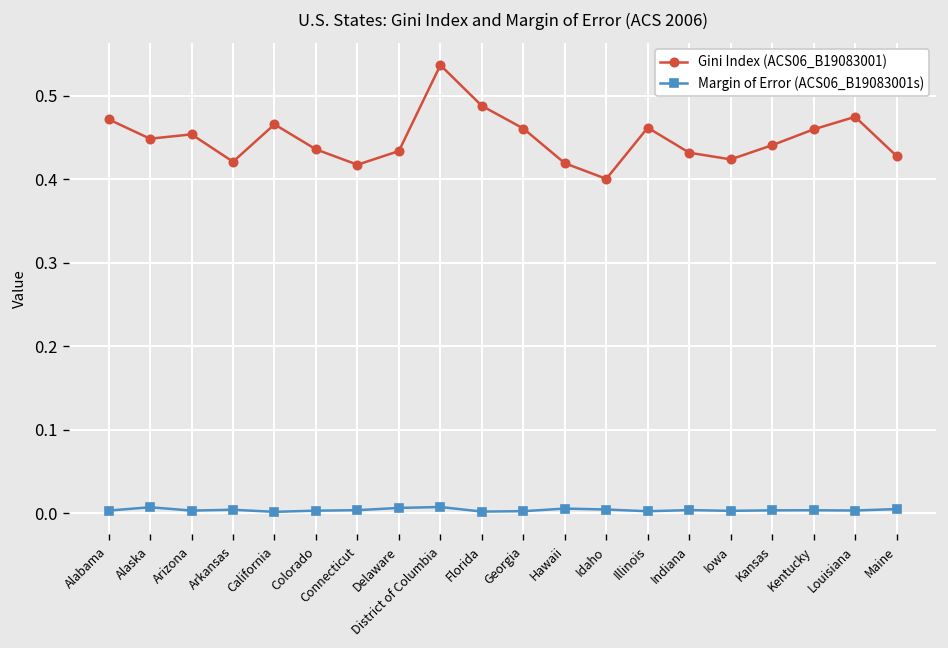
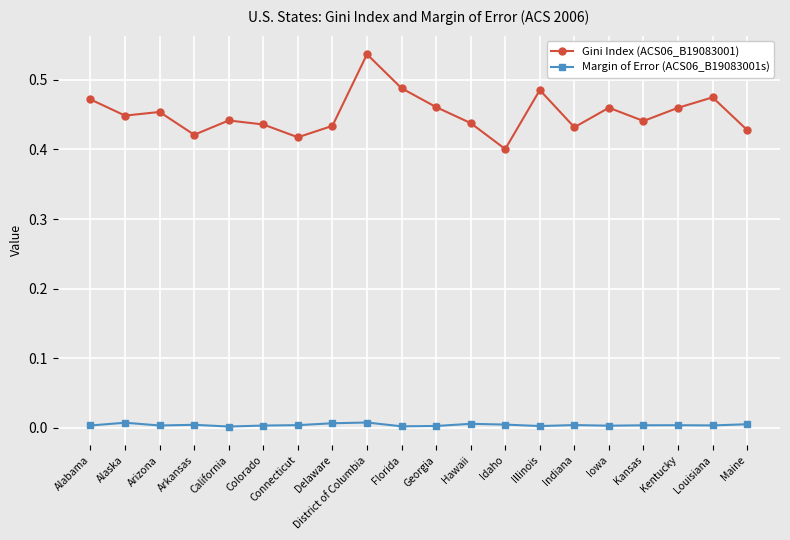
  {
    "Gini Index (ACS06_B19083001)": {
      "Alabama": 0.47,
      "Alaska": 0.45,
      "Arizona": 0.45,
      "Arkansas": 0.42,
-     "California": 0.47,
+     "California": 0.44,
      "Colorado": 0.44,
      "Connecticut": 0.42,
      "Delaware": 0.43,
      "District of Columbia": 0.54,
      "Florida": 0.49,
      "Georgia": 0.46,
-     "Hawaii": 0.42,
+     "Hawaii": 0.44,
      "Idaho": 0.40,
-     "Illinois": 0.46,
+     "Illinois": 0.49,
      "Indiana": 0.43,
-     "Iowa": 0.42,
+     "Iowa": 0.46,
      "Kansas": 0.44,
      "Kentucky": 0.46,
      "Louisiana": 0.47,
      "Maine": 0.43
    },
    "Margin of Error (ACS06_B19083001s)": {
      "Alabama": 0.00,
      "Alaska": 0.01,
      "Arizona": 0.00,
      "Arkansas": 0.00,
      "California": 0.00,
      "Colorado": 0.00,
      "Connecticut": 0.00,
      "Delaware": 0.01,
      "District of Columbia": 0.01,
      "Florida": 0.00,
      "Georgia": 0.00,
      "Hawaii": 0.01,
      "Idaho": 0.00,
      "Illinois": 0.00,
      "Indiana": 0.00,
      "Iowa": 0.00,
      "Kansas": 0.00,
      "Kentucky": 0.00,
      "Louisiana": 0.00,
      "Maine": 0.00
    }
  }
